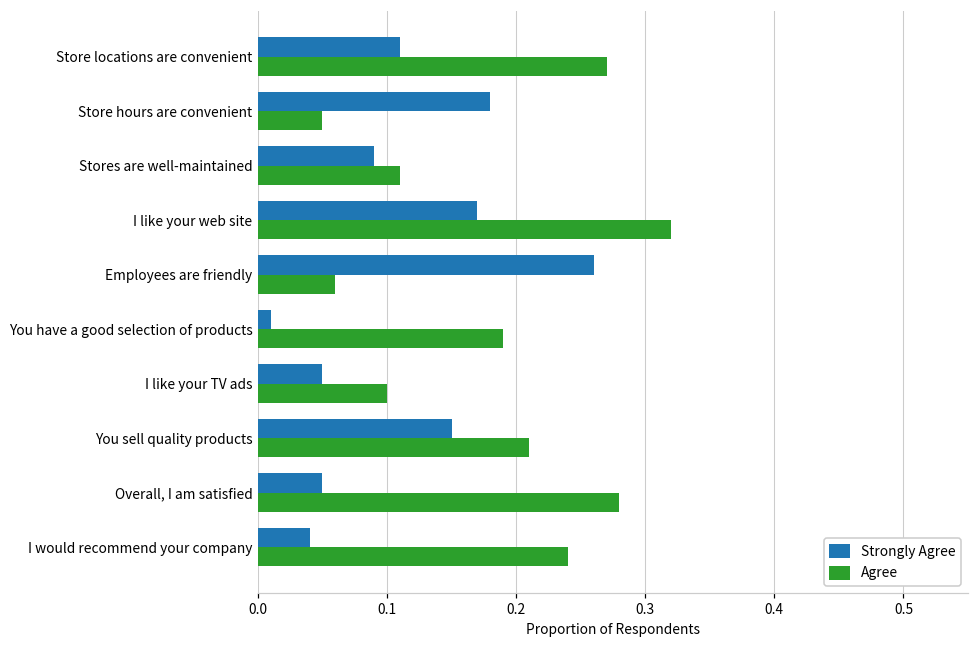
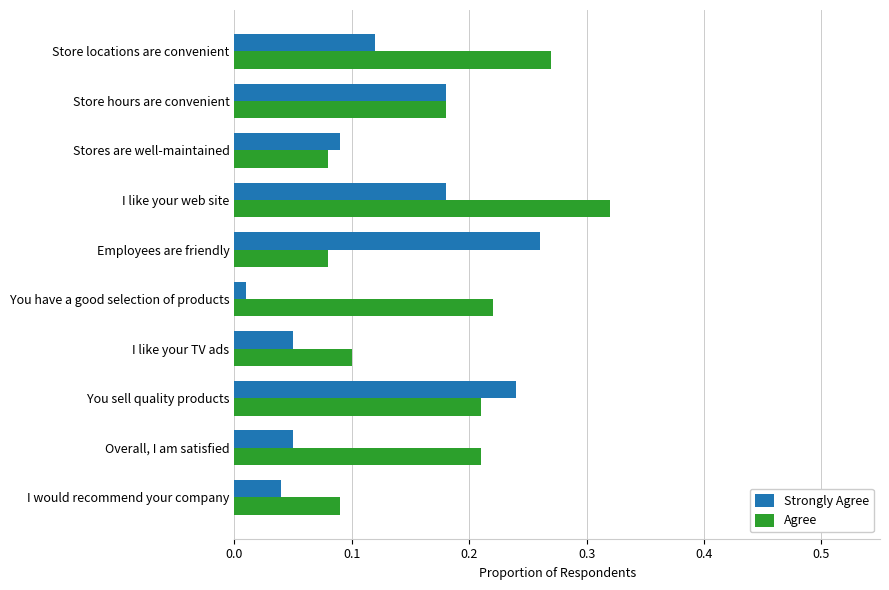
  {
    "Strongly Agree": {
-     "Store locations are convenient": 0.11,
+     "Store locations are convenient": 0.12,
      "Store hours are convenient": 0.18,
      "Stores are well-maintained": 0.09,
-     "I like your web site": 0.17,
+     "I like your web site": 0.18,
      "Employees are friendly": 0.26,
      "You have a good selection of products": 0.01,
      "I like your TV ads": 0.05,
-     "You sell quality products": 0.15,
+     "You sell quality products": 0.24,
      "Overall, I am satisfied": 0.05,
      "I would recommend your company": 0.04
    },
    "Agree": {
      "Store locations are convenient": 0.27,
-     "Store hours are convenient": 0.05,
-     "Stores are well-maintained": 0.11,
+     "Store hours are convenient": 0.18,
+     "Stores are well-maintained": 0.08,
      "I like your web site": 0.32,
-     "Employees are friendly": 0.06,
-     "You have a good selection of products": 0.19,
+     "Employees are friendly": 0.08,
+     "You have a good selection of products": 0.22,
      "I like your TV ads": 0.10,
      "You sell quality products": 0.21,
-     "Overall, I am satisfied": 0.28,
-     "I would recommend your company": 0.24
+     "Overall, I am satisfied": 0.21,
+     "I would recommend your company": 0.09
    }
  }
